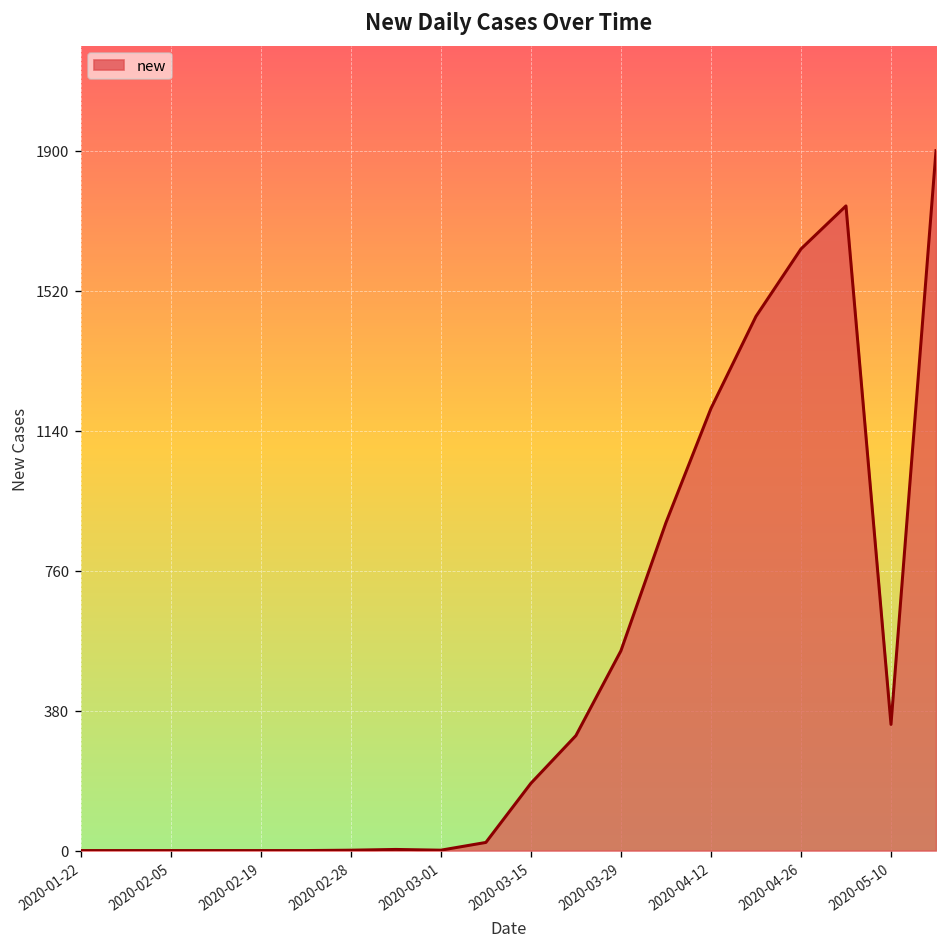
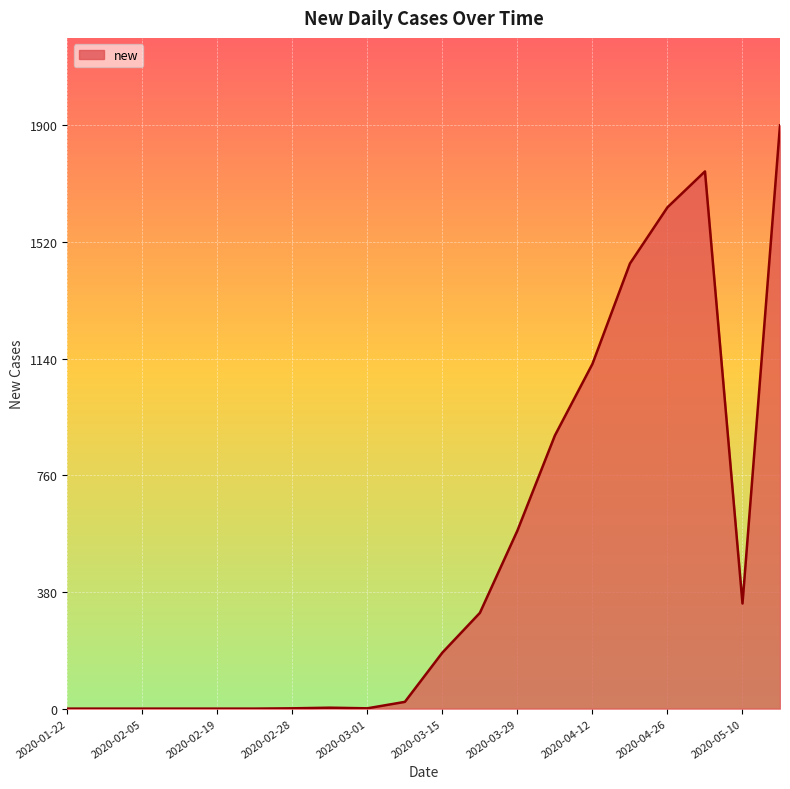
  {
    "2020-01-22": 0,
    "2020-02-05": 0,
    "2020-02-19": 0,
    "2020-02-28": 0,
    "2020-03-01": 0,
    "2020-03-15": 180,
-   "2020-03-29": 540,
-   "2020-04-12": 1200,
+   "2020-03-29": 580,
+   "2020-04-12": 1120,
    "2020-04-26": 1630,
    "2020-05-10": 340
  }
